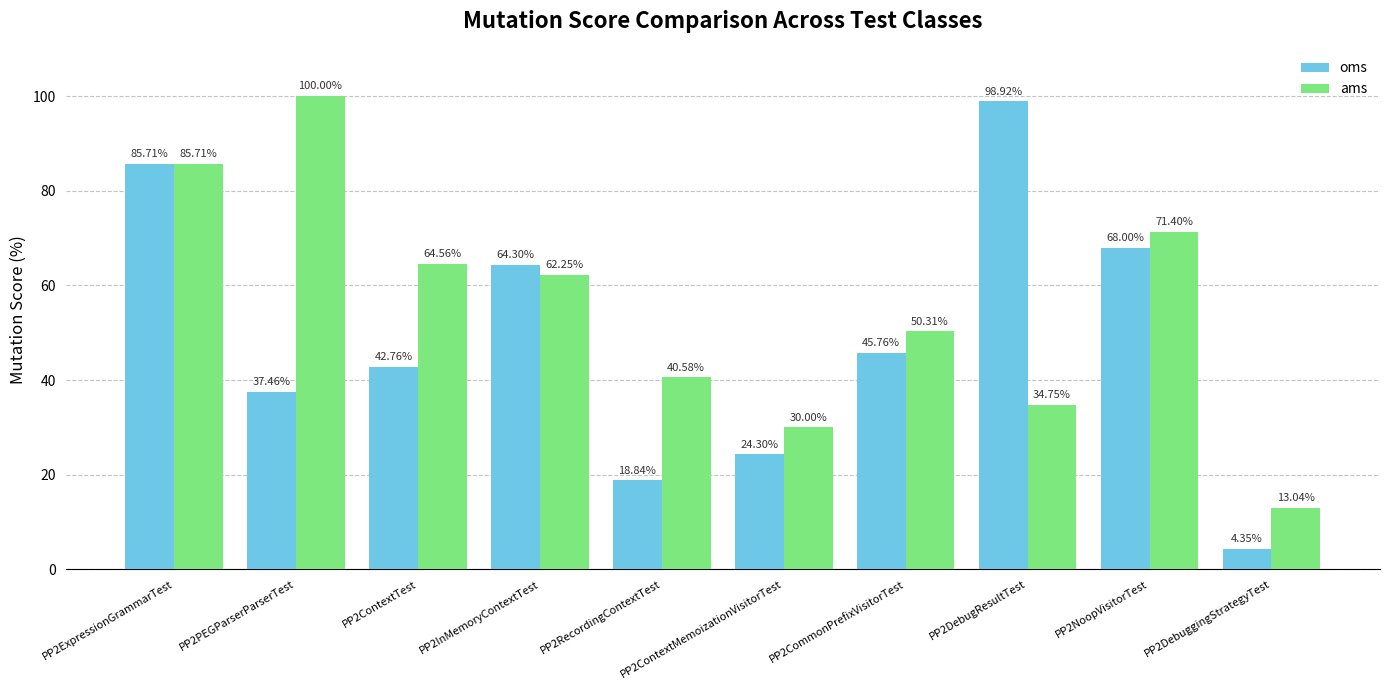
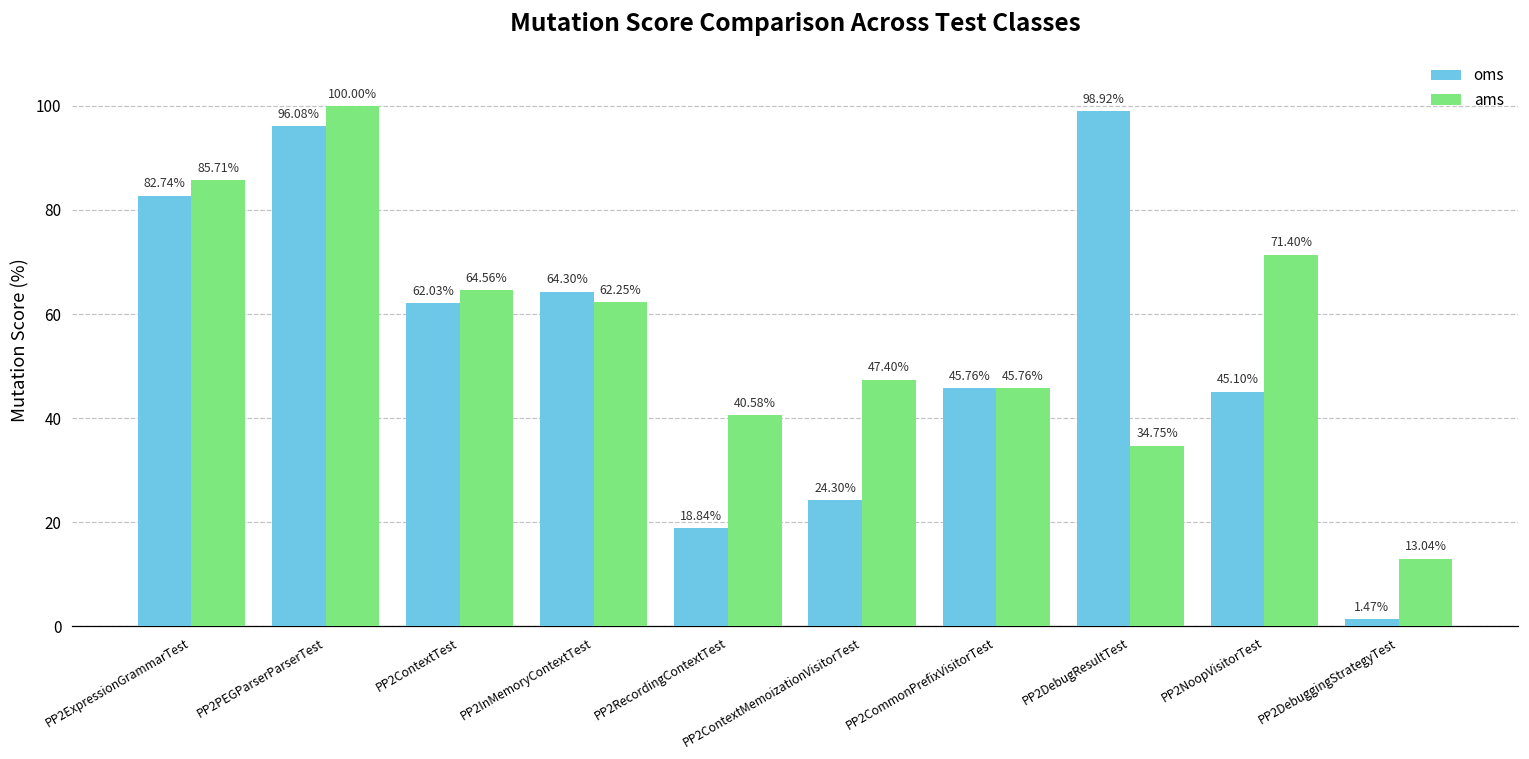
  {
    "oms": {
-     "PP2ExpressionGrammarTest": "85.71%",
-     "PP2PEGParserParserTest": "37.46%",
-     "PP2ContextTest": "42.76%",
+     "PP2ExpressionGrammarTest": "82.74%",
+     "PP2PEGParserParserTest": "96.08%",
+     "PP2ContextTest": "62.03%",
      "PP2InMemoryContextTest": "64.30%",
      "PP2RecordingContextTest": "18.84%",
      "PP2ContextMemoizationVisitorTest": "24.30%",
      "PP2CommonPrefixVisitorTest": "45.76%",
      "PP2DebugResultTest": "98.92%",
-     "PP2NoopVisitorTest": "68.00%",
-     "PP2DebuggingStrategyTest": "4.35%"
+     "PP2NoopVisitorTest": "45.10%",
+     "PP2DebuggingStrategyTest": "1.47%"
    },
    "ams": {
      "PP2ExpressionGrammarTest": "85.71%",
      "PP2PEGParserParserTest": "100.00%",
      "PP2ContextTest": "64.56%",
      "PP2InMemoryContextTest": "62.25%",
      "PP2RecordingContextTest": "40.58%",
-     "PP2ContextMemoizationVisitorTest": "30.00%",
-     "PP2CommonPrefixVisitorTest": "50.31%",
+     "PP2ContextMemoizationVisitorTest": "47.40%",
+     "PP2CommonPrefixVisitorTest": "45.76%",
      "PP2DebugResultTest": "34.75%",
      "PP2NoopVisitorTest": "71.40%",
      "PP2DebuggingStrategyTest": "13.04%"
    }
  }
